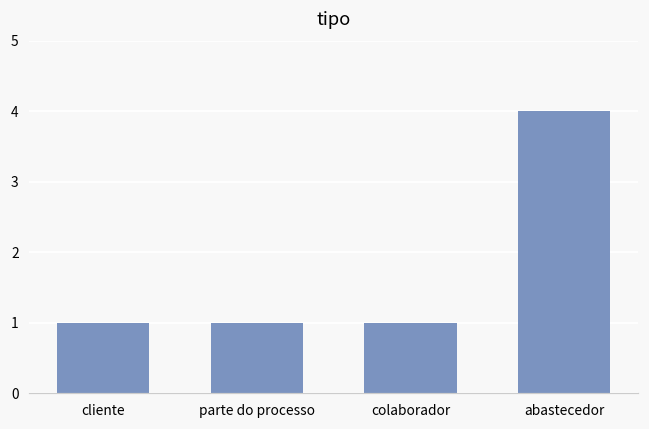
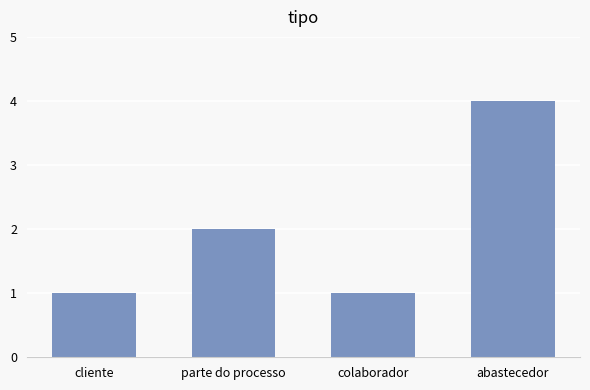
  {
    "cliente": 1,
-   "parte do processo": 1,
+   "parte do processo": 2,
    "colaborador": 1,
    "abastecedor": 4
  }
